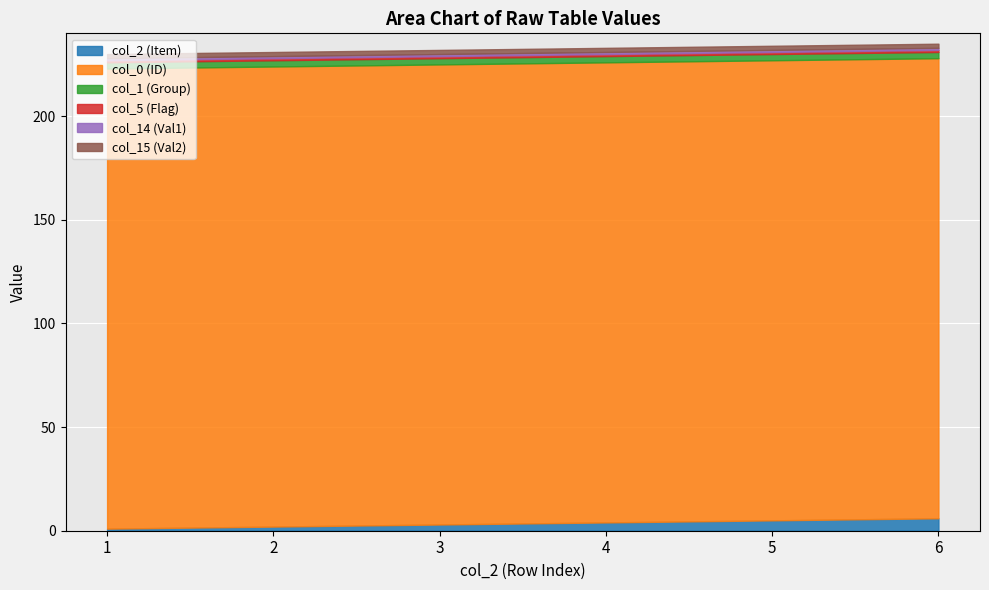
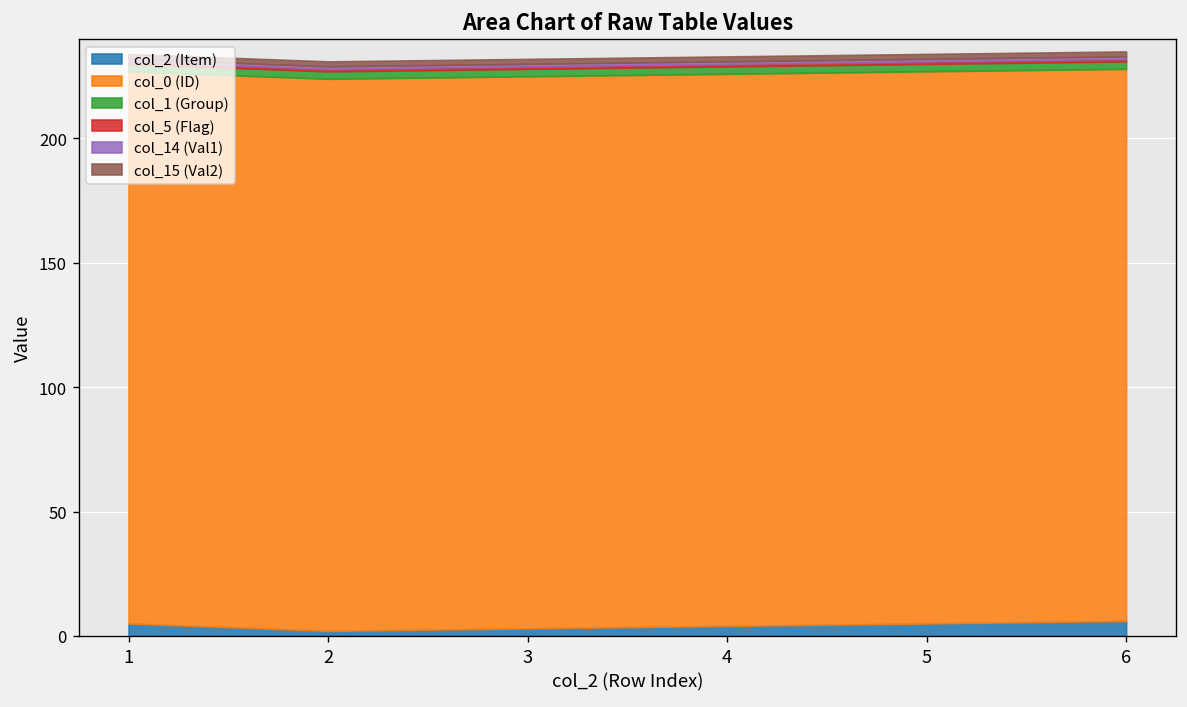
  {
    "col_2 (Item)": {
-     "1": 1,
+     "1": 5,
      "2": 2,
      "3": 3,
      "4": 4,
      "5": 5,
      "6": 6
    },
    "col_0 (ID)": {
      "2": 222,
      "3": 222,
      "4": 222,
      "5": 222,
      "6": 222
    },
    "col_15 (Val2)": {
      "2": 2,
      "3": 2,
      "4": 2,
      "5": 2,
      "6": 2
    }
  }
